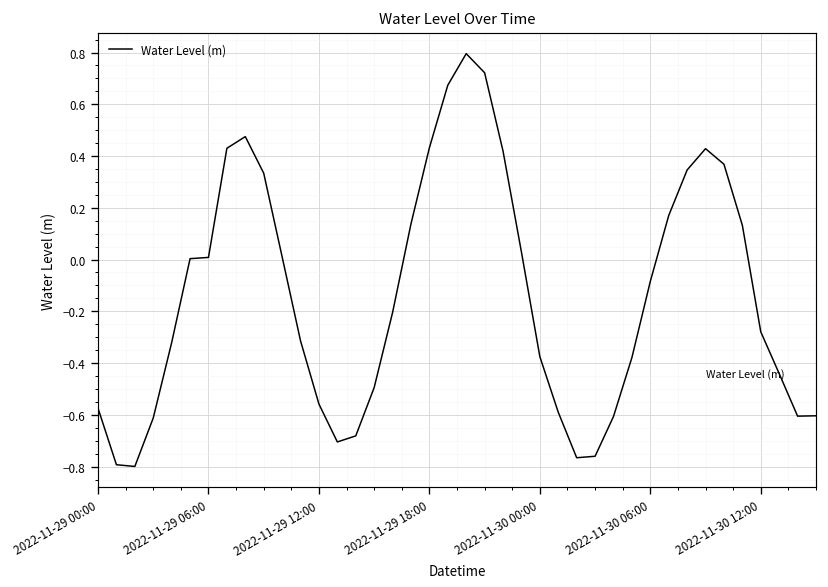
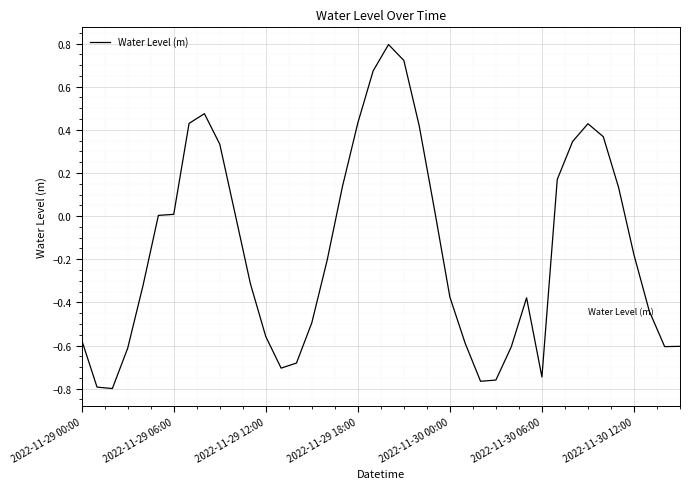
  {
    "2022-11-29 00:00": -0.57,
    "2022-11-29 06:00": 0.01,
    "2022-11-29 12:00": -0.56,
    "2022-11-29 18:00": 0.43,
    "2022-11-30 00:00": -0.38,
-   "2022-11-30 06:00": -0.08,
-   "2022-11-30 12:00": -0.28
+   "2022-11-30 06:00": -0.75,
+   "2022-11-30 12:00": -0.18
  }
